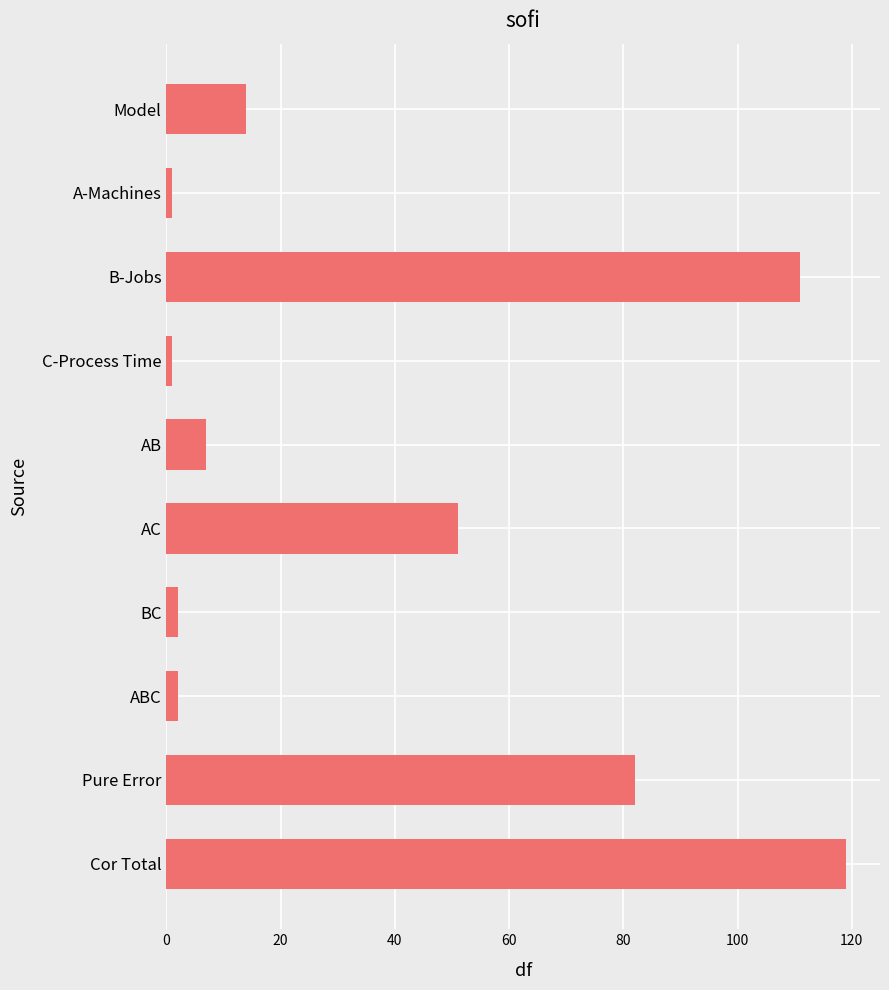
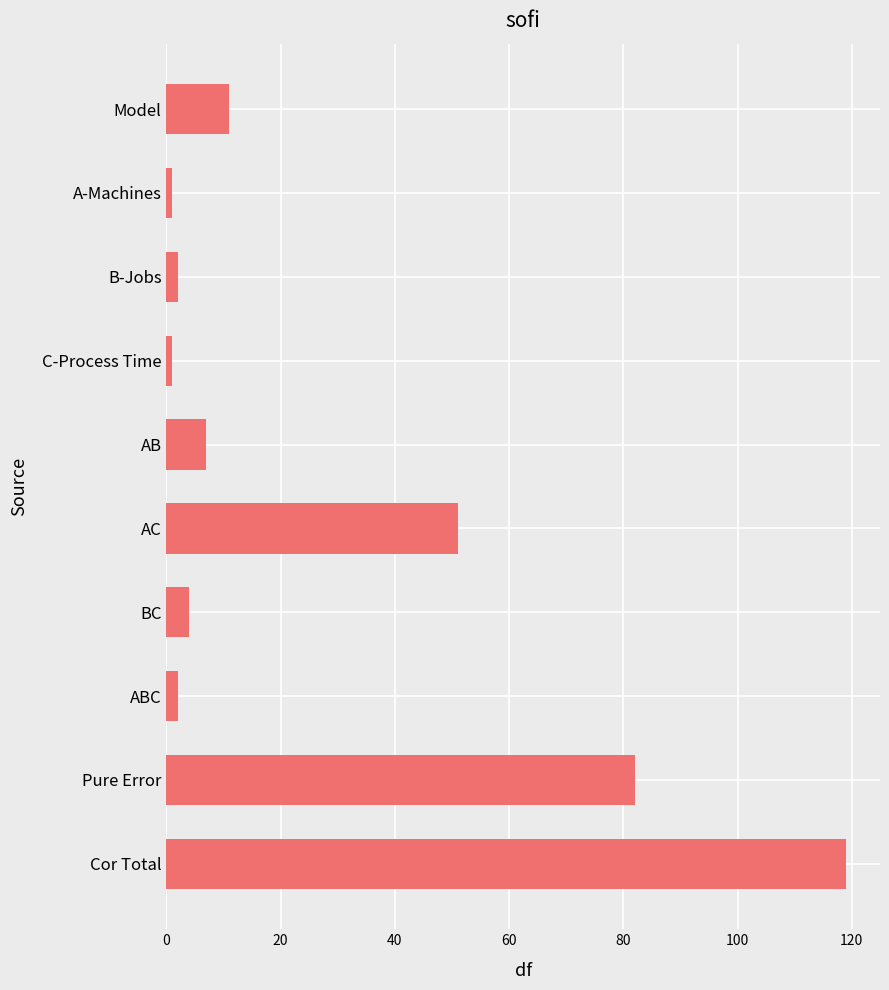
  {
-   "Model": 14,
+   "Model": 11,
    "A-Machines": 1,
-   "B-Jobs": 111,
+   "B-Jobs": 2,
    "C-Process Time": 1,
    "AB": 7,
    "AC": 51,
-   "BC": 2,
+   "BC": 4,
    "ABC": 2,
    "Pure Error": 82,
    "Cor Total": 119
  }
